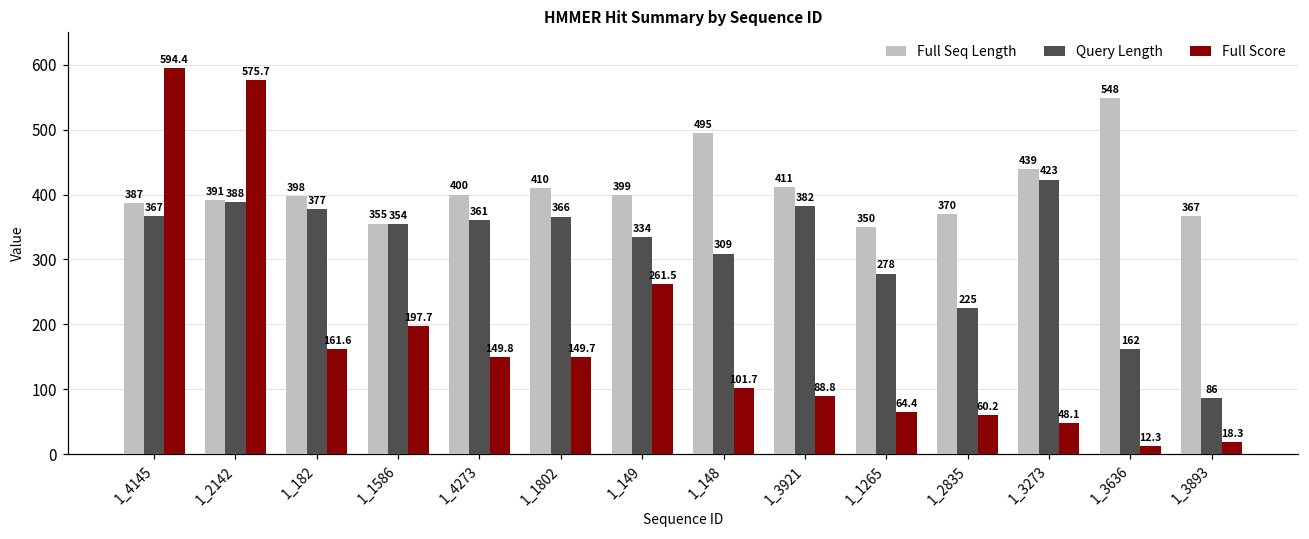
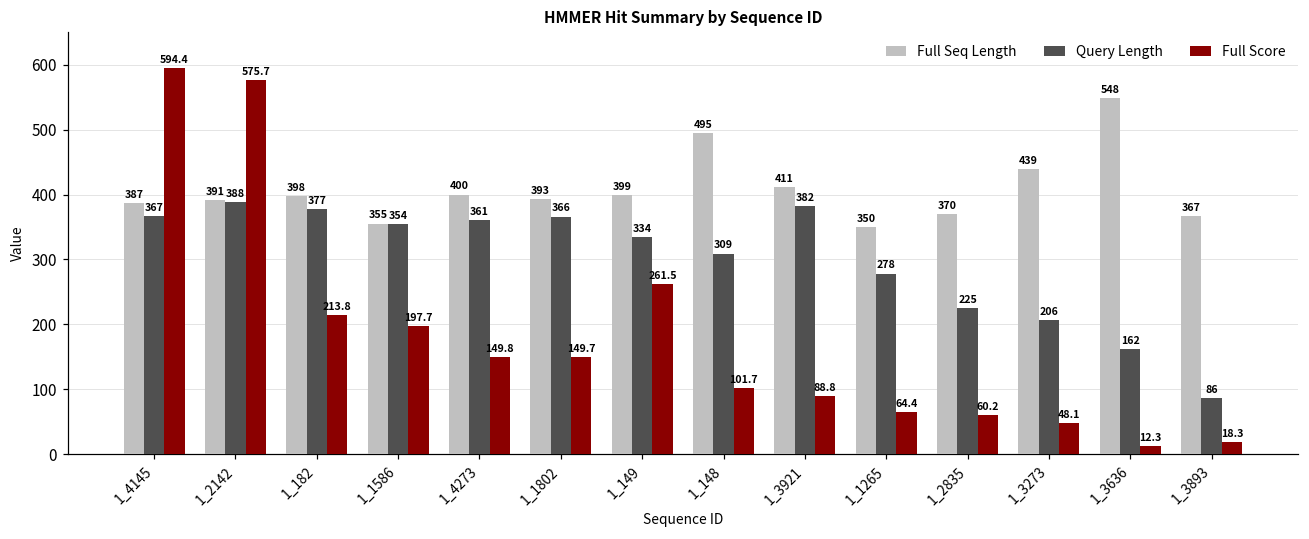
  {
    "Full Seq Length": {
      "1_4145": 387,
      "1_2142": 391,
      "1_182": 398,
      "1_1586": 355,
      "1_4273": 400,
-     "1_1802": 410,
+     "1_1802": 393,
      "1_149": 399,
      "1_148": 495,
      "1_3921": 411,
      "1_1265": 350,
      "1_2835": 370,
      "1_3273": 439,
      "1_3636": 548,
      "1_3893": 367
    },
    "Query Length": {
      "1_4145": 367,
      "1_2142": 388,
      "1_182": 377,
      "1_1586": 354,
      "1_4273": 361,
      "1_1802": 366,
      "1_149": 334,
      "1_148": 309,
      "1_3921": 382,
      "1_1265": 278,
      "1_2835": 225,
-     "1_3273": 423,
+     "1_3273": 206,
      "1_3636": 162,
      "1_3893": 86
    },
    "Full Score": {
      "1_4145": 594.4,
      "1_2142": 575.7,
-     "1_182": 161.6,
+     "1_182": 213.8,
      "1_1586": 197.7,
      "1_4273": 149.8,
      "1_1802": 149.7,
      "1_149": 261.5,
      "1_148": 101.7,
      "1_3921": 88.8,
      "1_1265": 64.4,
      "1_2835": 60.2,
      "1_3273": 48.1,
      "1_3636": 12.3,
      "1_3893": 18.3
    }
  }
